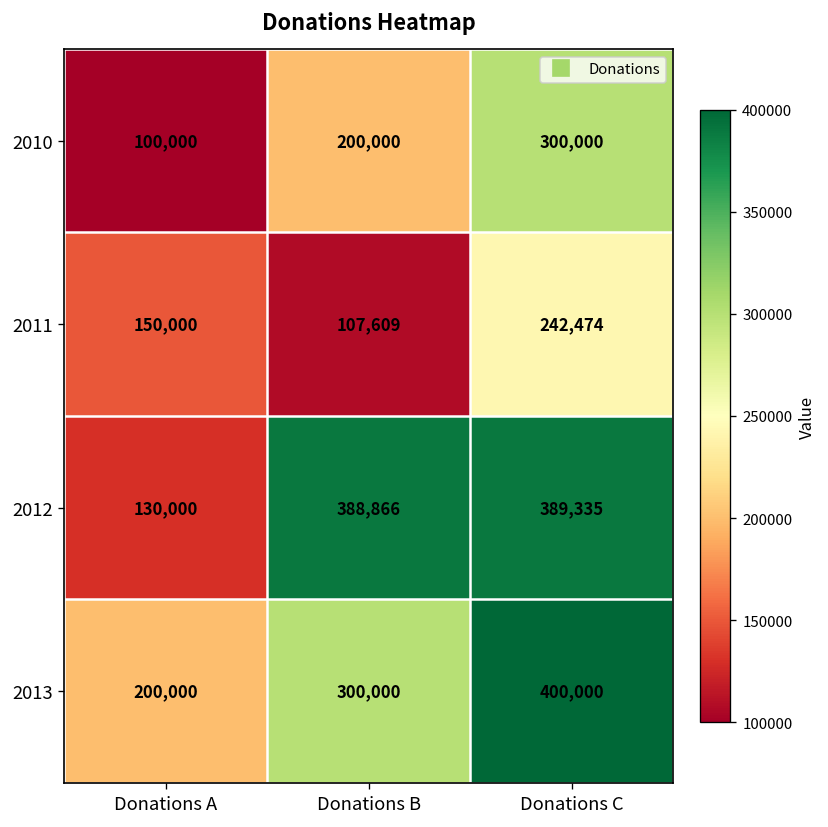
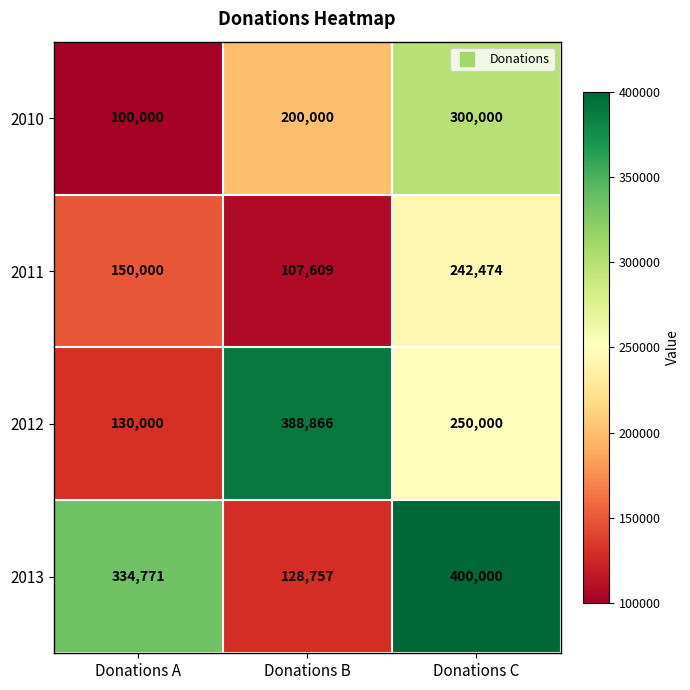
  {
    "2010": {
      "Donations A": "100,000",
      "Donations B": "200,000",
      "Donations C": "300,000"
    },
    "2011": {
      "Donations A": "150,000",
      "Donations B": "107,609",
      "Donations C": "242,474"
    },
    "2012": {
      "Donations A": "130,000",
      "Donations B": "388,866",
-     "Donations C": "389,335"
+     "Donations C": "250,000"
    },
    "2013": {
-     "Donations A": "200,000",
-     "Donations B": "300,000",
+     "Donations A": "334,771",
+     "Donations B": "128,757",
      "Donations C": "400,000"
    }
  }
